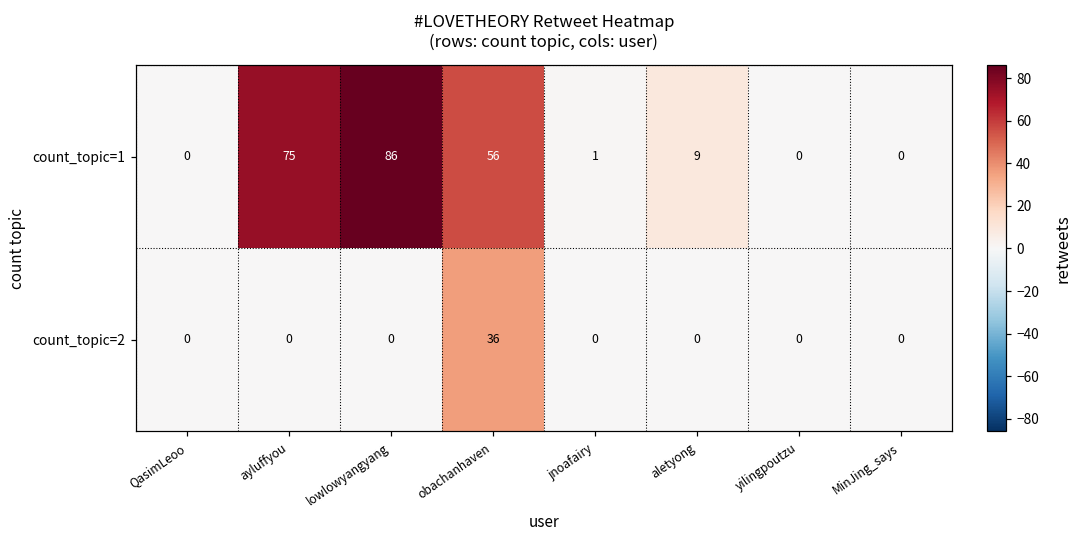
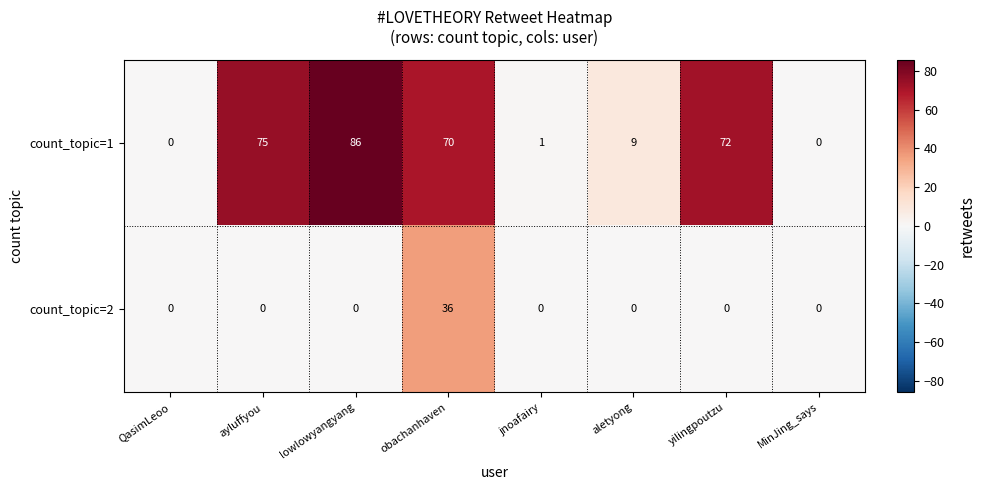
  {
    "count_topic=1": {
      "QasimLeoo": 0,
      "ayluffyou": 75,
      "lowlowyangyang": 86,
-     "obachanhaven": 56,
+     "obachanhaven": 70,
      "jnoafairy": 1,
      "aletyong": 9,
-     "yilingpoutzu": 0,
+     "yilingpoutzu": 72,
      "MinJing_says": 0
    },
    "count_topic=2": {
      "QasimLeoo": 0,
      "ayluffyou": 0,
      "lowlowyangyang": 0,
      "obachanhaven": 36,
      "jnoafairy": 0,
      "aletyong": 0,
      "yilingpoutzu": 0,
      "MinJing_says": 0
    }
  }
